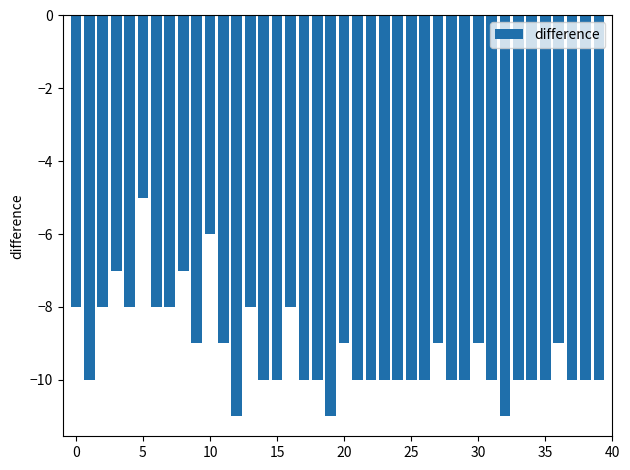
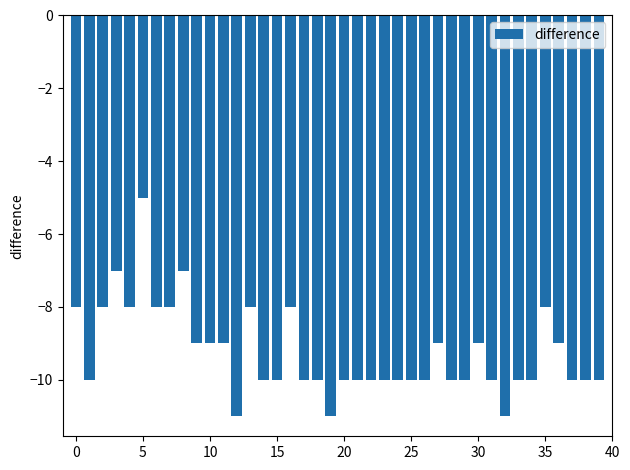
  {
    "0": -8,
    "5": -5,
-   "10": -6,
+   "10": -9,
    "15": -10,
-   "20": -9,
+   "20": -10,
    "25": -10,
    "30": -9,
-   "35": -10
+   "35": -8
  }
